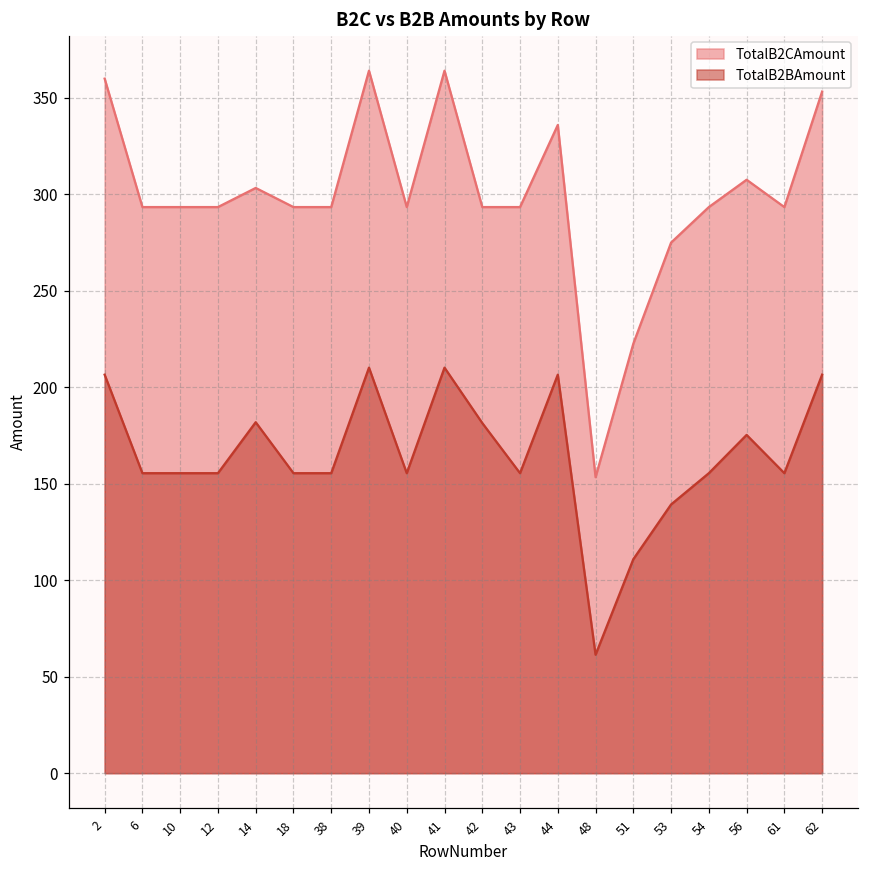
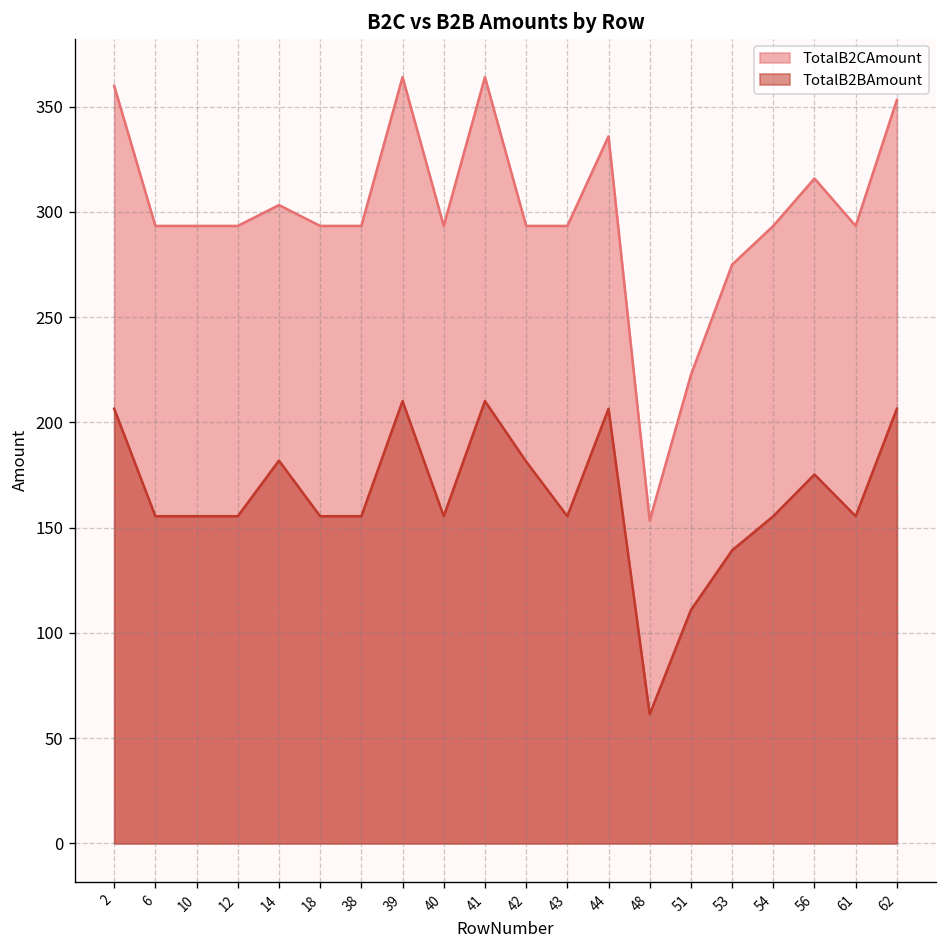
  {
    "TotalB2CAmount": {
      "2": 360,
      "6": 293,
      "10": 293,
      "12": 293,
      "14": 303,
      "18": 293,
      "38": 293,
      "39": 364,
      "40": 293,
      "41": 364,
      "42": 293,
      "43": 293,
      "44": 336,
      "48": 153,
      "51": 223,
      "53": 275,
      "54": 293,
-     "56": 308,
+     "56": 316,
      "61": 293,
      "62": 353
    },
    "TotalB2BAmount": {
      "2": 207,
      "6": 155,
      "10": 155,
      "12": 155,
      "14": 182,
      "18": 155,
      "38": 155,
      "39": 210,
      "40": 155,
      "41": 210,
      "42": 181,
      "43": 155,
      "44": 207,
      "48": 61,
      "51": 111,
      "53": 139,
      "54": 155,
      "56": 175,
      "61": 155,
      "62": 207
    }
  }
